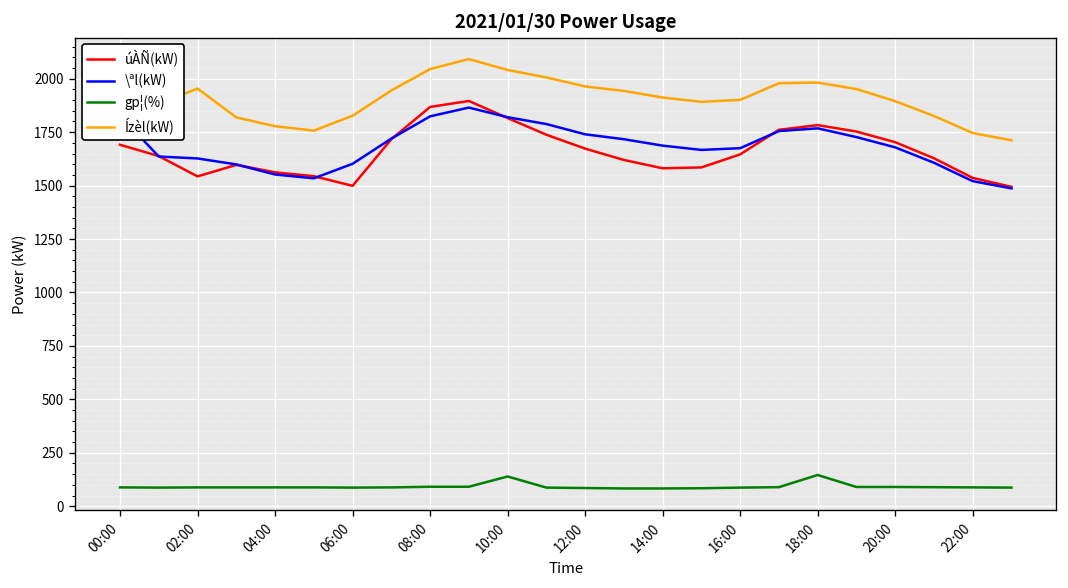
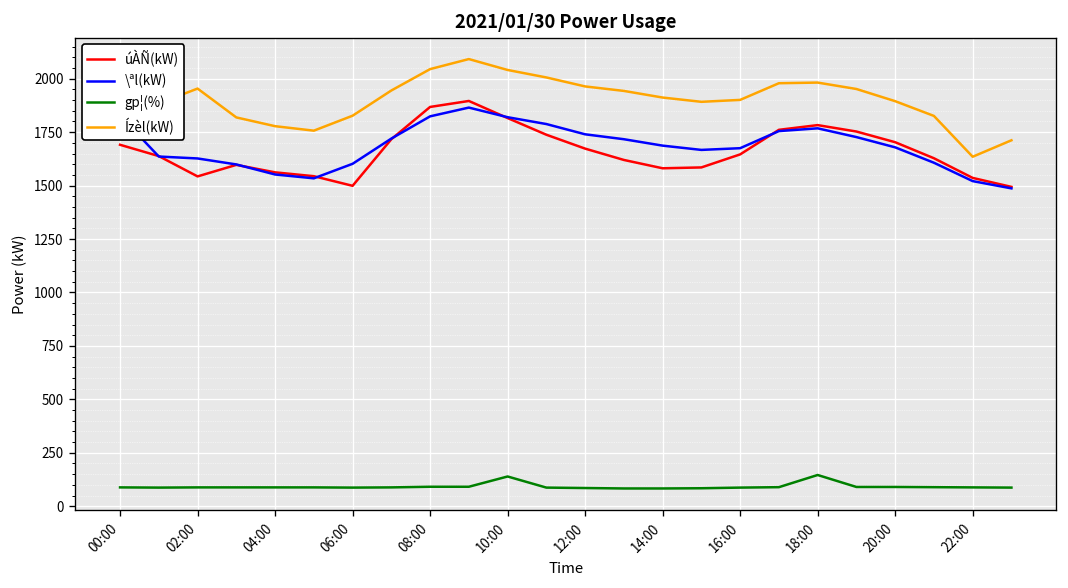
  {
    "úÀÑ(kW)": {
      "00:00": 1690,
      "02:00": 1540,
      "06:00": 1500,
      "08:00": 1870,
      "12:00": 1670,
      "14:00": 1580,
      "16:00": 1650,
      "18:00": 1780,
      "20:00": 1700,
      "22:00": 1540
    },
    "\\ªl(kW)": {
      "02:00": 1630,
      "06:00": 1600,
      "08:00": 1820,
      "12:00": 1740,
      "14:00": 1690,
      "16:00": 1680,
      "18:00": 1770,
      "20:00": 1680,
      "22:00": 1520
    },
    "gp¦(%)": {
      "00:00": 90,
      "02:00": 90,
      "04:00": 90,
      "06:00": 90,
      "08:00": 90,
      "10:00": 140,
      "12:00": 90,
      "14:00": 80,
      "16:00": 90,
      "18:00": 150,
      "20:00": 90,
      "22:00": 90
    },
    "Ízèl(kW)": {
      "02:00": 1950,
      "04:00": 1780,
      "06:00": 1830,
      "08:00": 2050,
      "10:00": 2040,
      "12:00": 1960,
      "14:00": 1910,
      "16:00": 1900,
      "18:00": 1980,
      "20:00": 1900,
-     "22:00": 1750
+     "22:00": 1640
    }
  }
